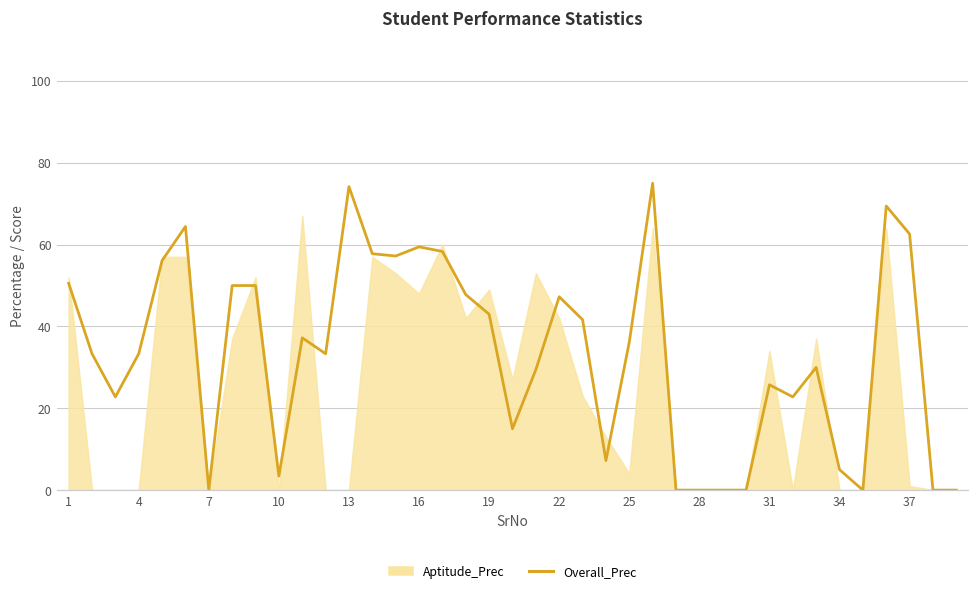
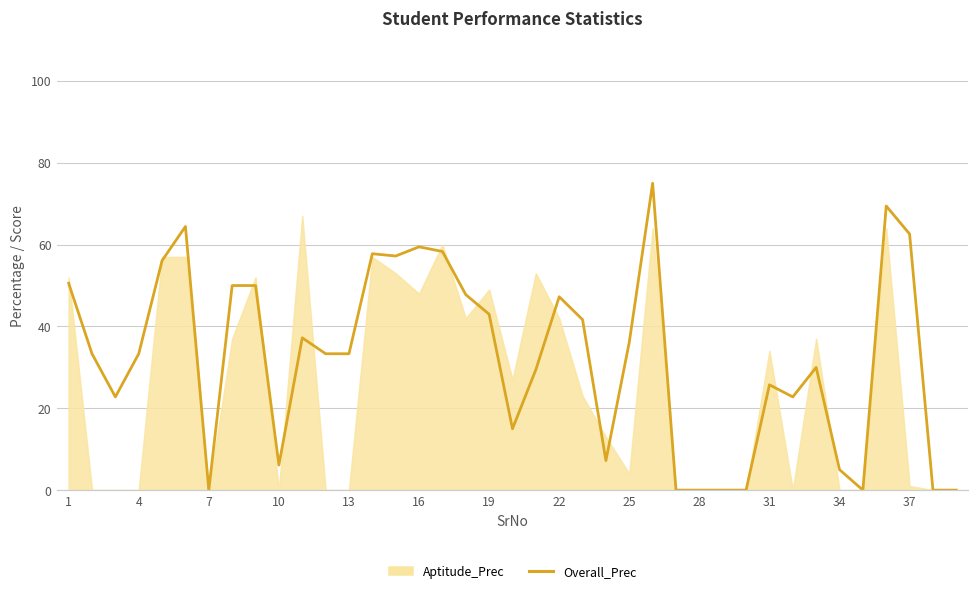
  {
    "Overall_Prec": {
      "1": 51,
      "4": 33,
-     "10": 3,
-     "13": 74,
+     "10": 6,
+     "13": 33,
      "16": 59,
      "19": 43,
      "22": 47,
      "25": 36,
      "31": 26,
      "34": 5,
      "37": 63
    }
  }
